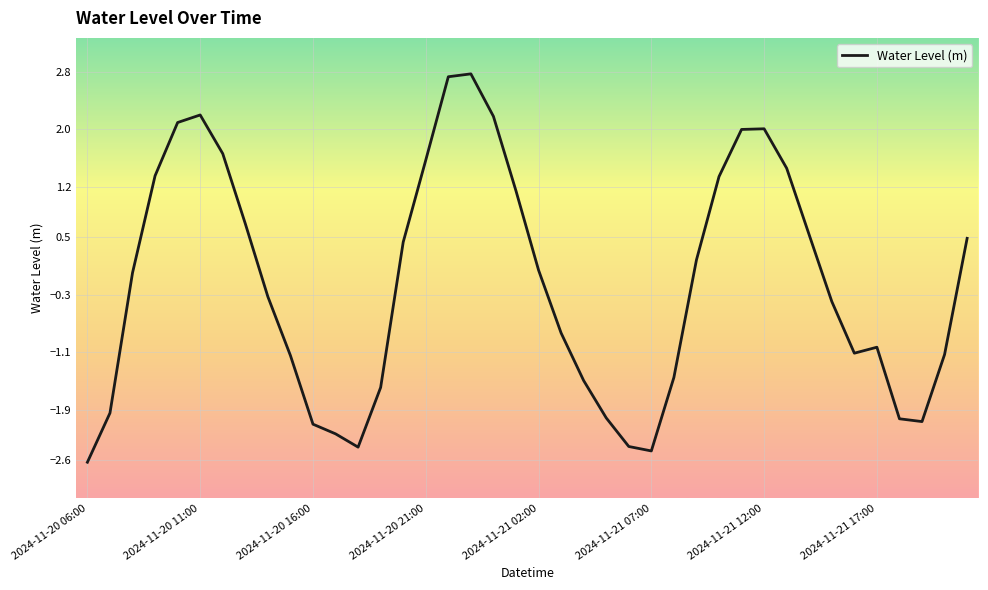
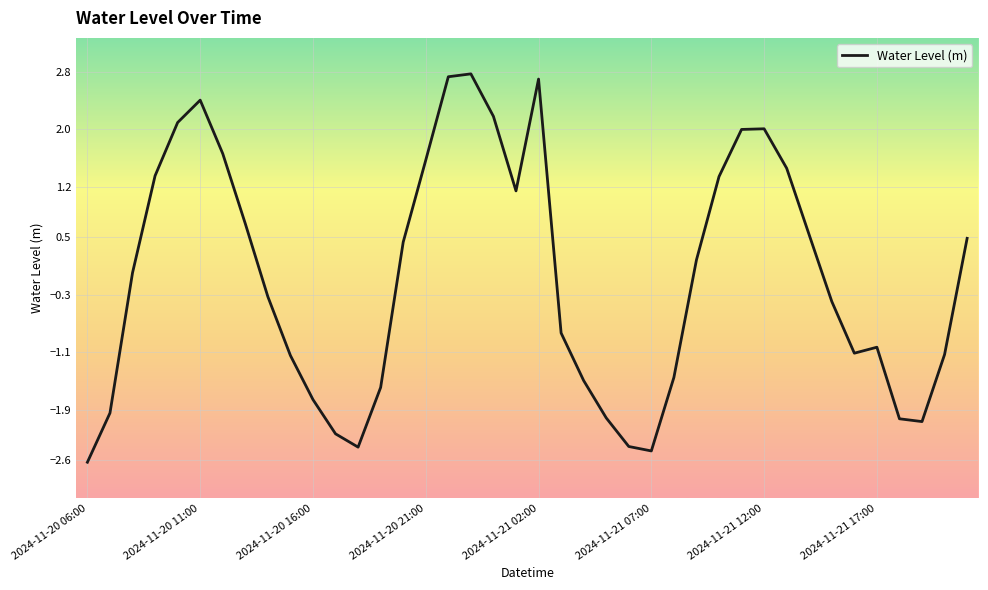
  {
    "2024-11-20 06:00": -2.6,
-   "2024-11-20 11:00": 2.2,
-   "2024-11-20 16:00": -2.1,
+   "2024-11-20 11:00": 2.4,
+   "2024-11-20 16:00": -1.8,
    "2024-11-20 21:00": 1.6,
-   "2024-11-21 02:00": 0.0,
+   "2024-11-21 02:00": 2.7,
    "2024-11-21 07:00": -2.5,
    "2024-11-21 12:00": 2.0,
    "2024-11-21 17:00": -1.0
  }
